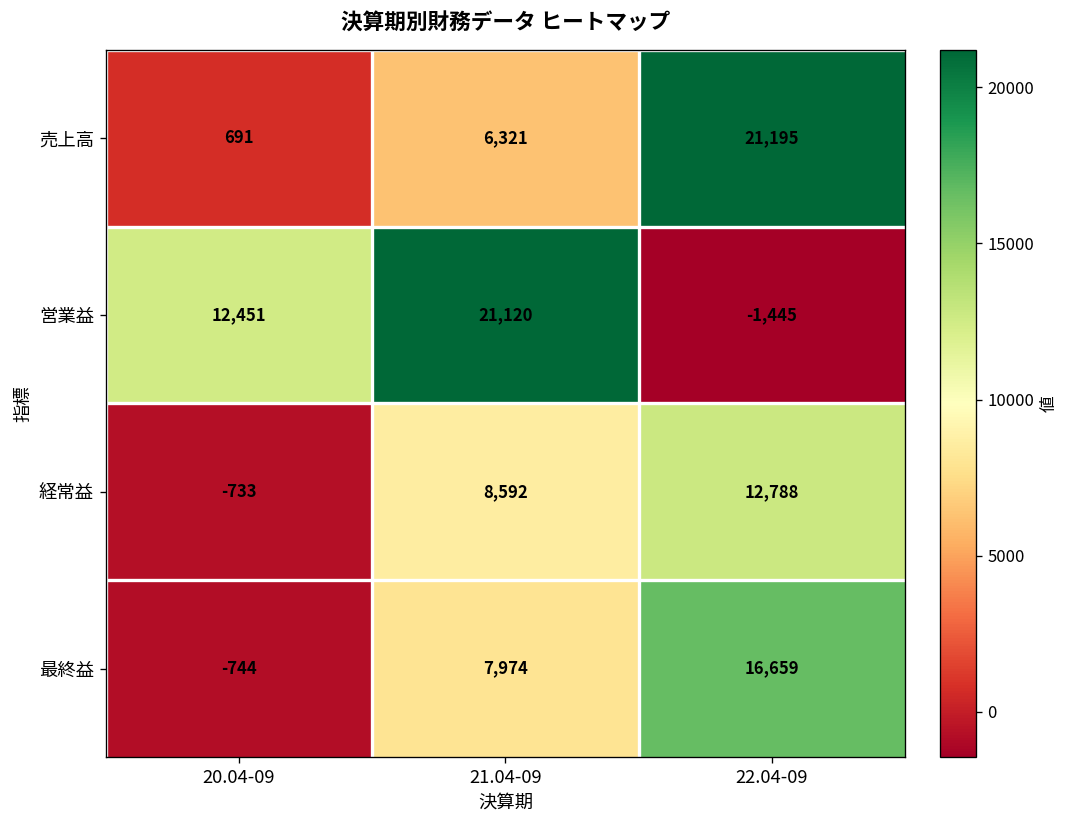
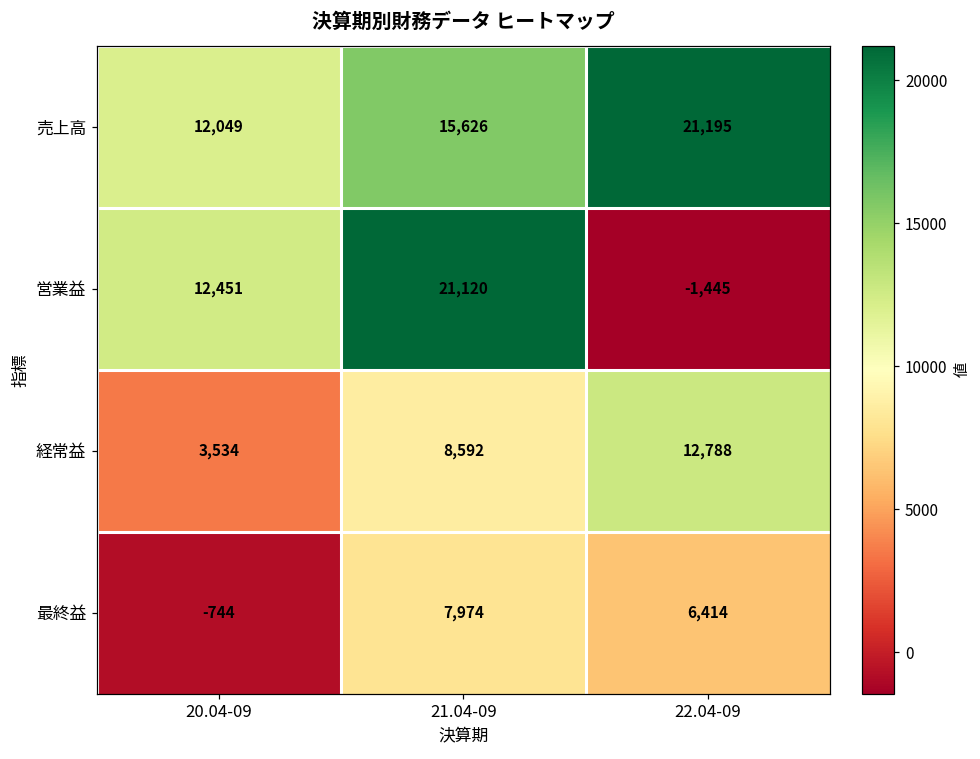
  {
    "売上高": {
-     "20.04-09": "691",
-     "21.04-09": "6,321",
+     "20.04-09": "12,049",
+     "21.04-09": "15,626",
      "22.04-09": "21,195"
    },
    "営業益": {
      "20.04-09": "12,451",
      "21.04-09": "21,120",
      "22.04-09": "-1,445"
    },
    "経常益": {
-     "20.04-09": "-733",
+     "20.04-09": "3,534",
      "21.04-09": "8,592",
      "22.04-09": "12,788"
    },
    "最終益": {
      "20.04-09": "-744",
      "21.04-09": "7,974",
-     "22.04-09": "16,659"
+     "22.04-09": "6,414"
    }
  }
